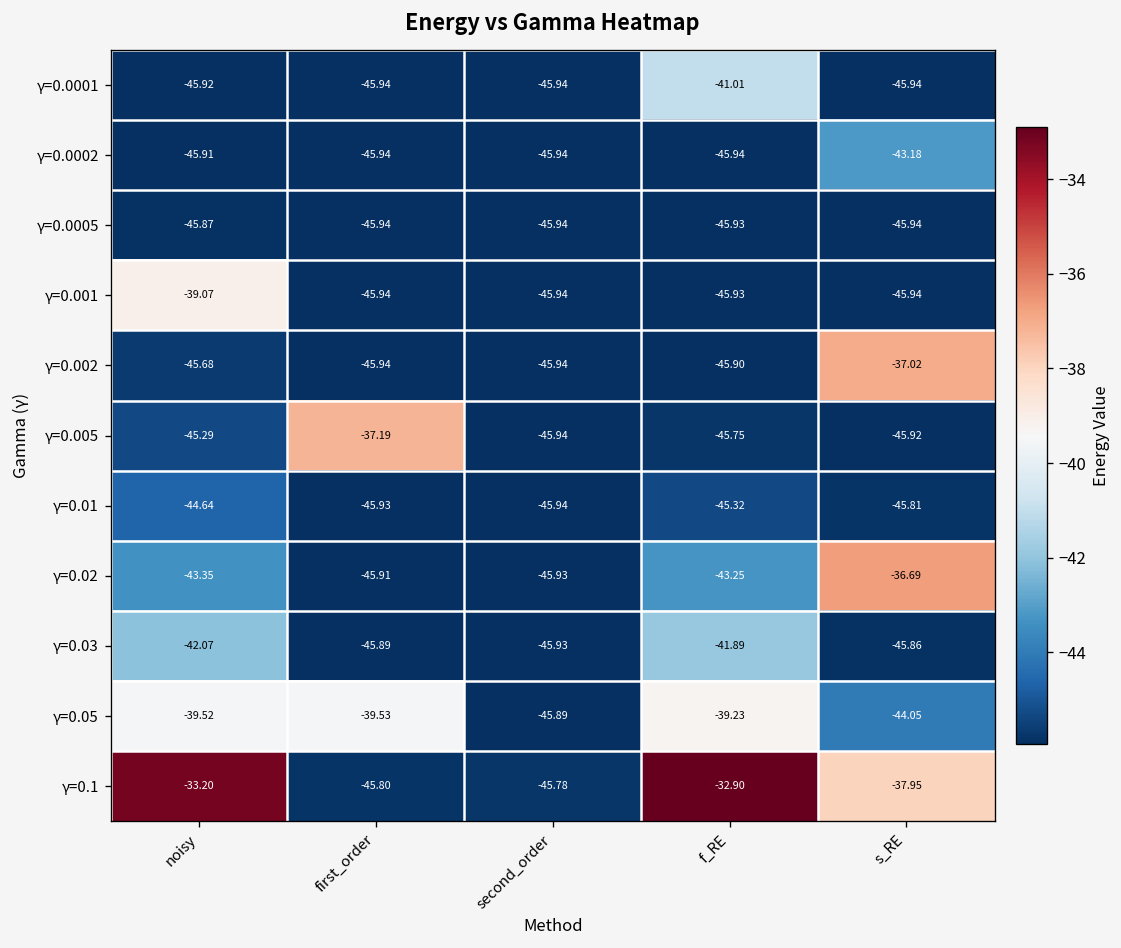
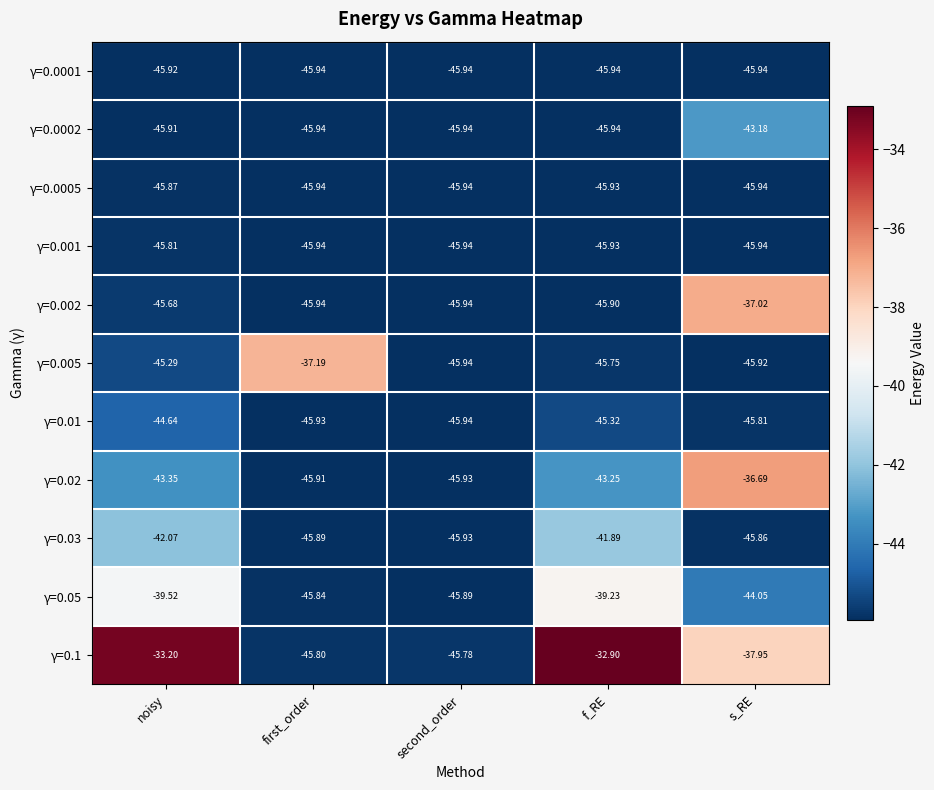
  {
    "γ=0.0001": {
      "noisy": -45.92,
      "first_order": -45.94,
      "second_order": -45.94,
-     "f_RE": -41.01,
+     "f_RE": -45.94,
      "s_RE": -45.94
    },
    "γ=0.0002": {
      "noisy": -45.91,
      "first_order": -45.94,
      "second_order": -45.94,
      "f_RE": -45.94,
      "s_RE": -43.18
    },
    "γ=0.0005": {
      "noisy": -45.87,
      "first_order": -45.94,
      "second_order": -45.94,
      "f_RE": -45.93,
      "s_RE": -45.94
    },
    "γ=0.001": {
-     "noisy": -39.07,
+     "noisy": -45.81,
      "first_order": -45.94,
      "second_order": -45.94,
      "f_RE": -45.93,
      "s_RE": -45.94
    },
    "γ=0.002": {
      "noisy": -45.68,
      "first_order": -45.94,
      "second_order": -45.94,
      "f_RE": -45.90,
      "s_RE": -37.02
    },
    "γ=0.005": {
      "noisy": -45.29,
      "first_order": -37.19,
      "second_order": -45.94,
      "f_RE": -45.75,
      "s_RE": -45.92
    },
    "γ=0.01": {
      "noisy": -44.64,
      "first_order": -45.93,
      "second_order": -45.94,
      "f_RE": -45.32,
      "s_RE": -45.81
    },
    "γ=0.02": {
      "noisy": -43.35,
      "first_order": -45.91,
      "second_order": -45.93,
      "f_RE": -43.25,
      "s_RE": -36.69
    },
    "γ=0.03": {
      "noisy": -42.07,
      "first_order": -45.89,
      "second_order": -45.93,
      "f_RE": -41.89,
      "s_RE": -45.86
    },
    "γ=0.05": {
      "noisy": -39.52,
-     "first_order": -39.53,
+     "first_order": -45.84,
      "second_order": -45.89,
      "f_RE": -39.23,
      "s_RE": -44.05
    },
    "γ=0.1": {
      "noisy": -33.20,
      "first_order": -45.80,
      "second_order": -45.78,
      "f_RE": -32.90,
      "s_RE": -37.95
    }
  }
